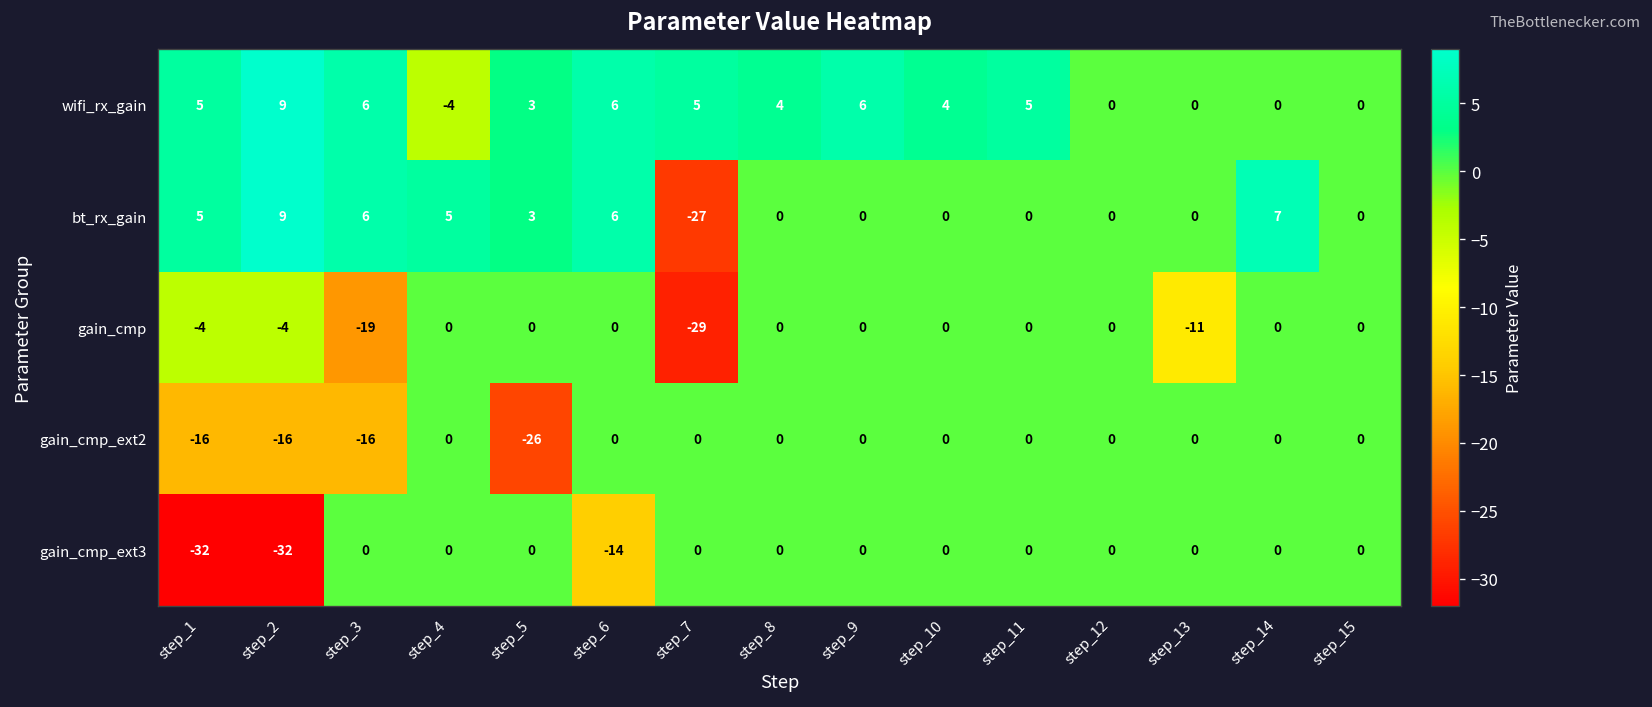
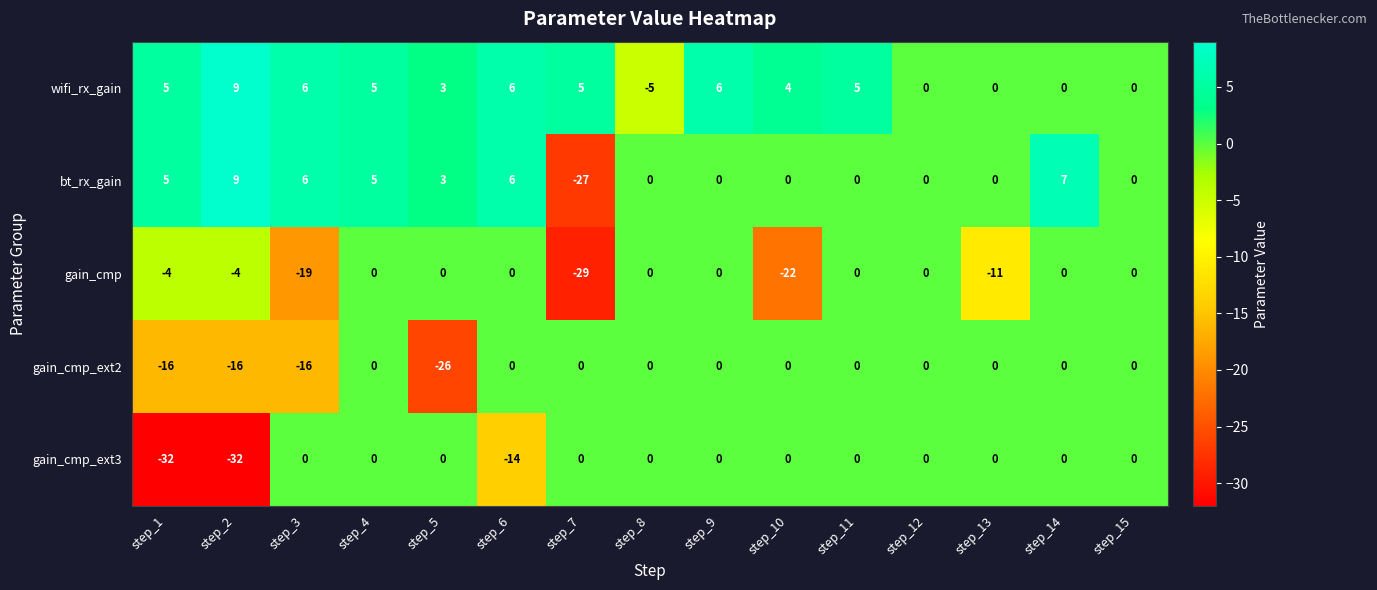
  {
    "wifi_rx_gain": {
      "step_1": 5,
      "step_2": 9,
      "step_3": 6,
-     "step_4": -4,
+     "step_4": 5,
      "step_5": 3,
      "step_6": 6,
      "step_7": 5,
-     "step_8": 4,
+     "step_8": -5,
      "step_9": 6,
      "step_10": 4,
      "step_11": 5,
      "step_12": 0,
      "step_13": 0,
      "step_14": 0,
      "step_15": 0
    },
    "bt_rx_gain": {
      "step_1": 5,
      "step_2": 9,
      "step_3": 6,
      "step_4": 5,
      "step_5": 3,
      "step_6": 6,
      "step_7": -27,
      "step_8": 0,
      "step_9": 0,
      "step_10": 0,
      "step_11": 0,
      "step_12": 0,
      "step_13": 0,
      "step_14": 7,
      "step_15": 0
    },
    "gain_cmp": {
      "step_1": -4,
      "step_2": -4,
      "step_3": -19,
      "step_4": 0,
      "step_5": 0,
      "step_6": 0,
      "step_7": -29,
      "step_8": 0,
      "step_9": 0,
-     "step_10": 0,
+     "step_10": -22,
      "step_11": 0,
      "step_12": 0,
      "step_13": -11,
      "step_14": 0,
      "step_15": 0
    },
    "gain_cmp_ext2": {
      "step_1": -16,
      "step_2": -16,
      "step_3": -16,
      "step_4": 0,
      "step_5": -26,
      "step_6": 0,
      "step_7": 0,
      "step_8": 0,
      "step_9": 0,
      "step_10": 0,
      "step_11": 0,
      "step_12": 0,
      "step_13": 0,
      "step_14": 0,
      "step_15": 0
    },
    "gain_cmp_ext3": {
      "step_1": -32,
      "step_2": -32,
      "step_3": 0,
      "step_4": 0,
      "step_5": 0,
      "step_6": -14,
      "step_7": 0,
      "step_8": 0,
      "step_9": 0,
      "step_10": 0,
      "step_11": 0,
      "step_12": 0,
      "step_13": 0,
      "step_14": 0,
      "step_15": 0
    }
  }
